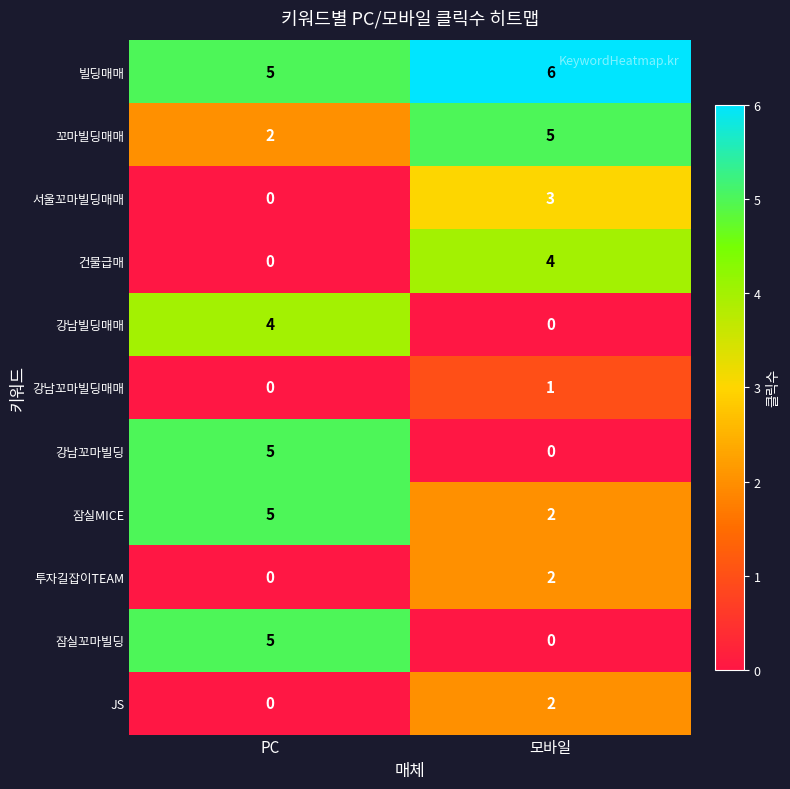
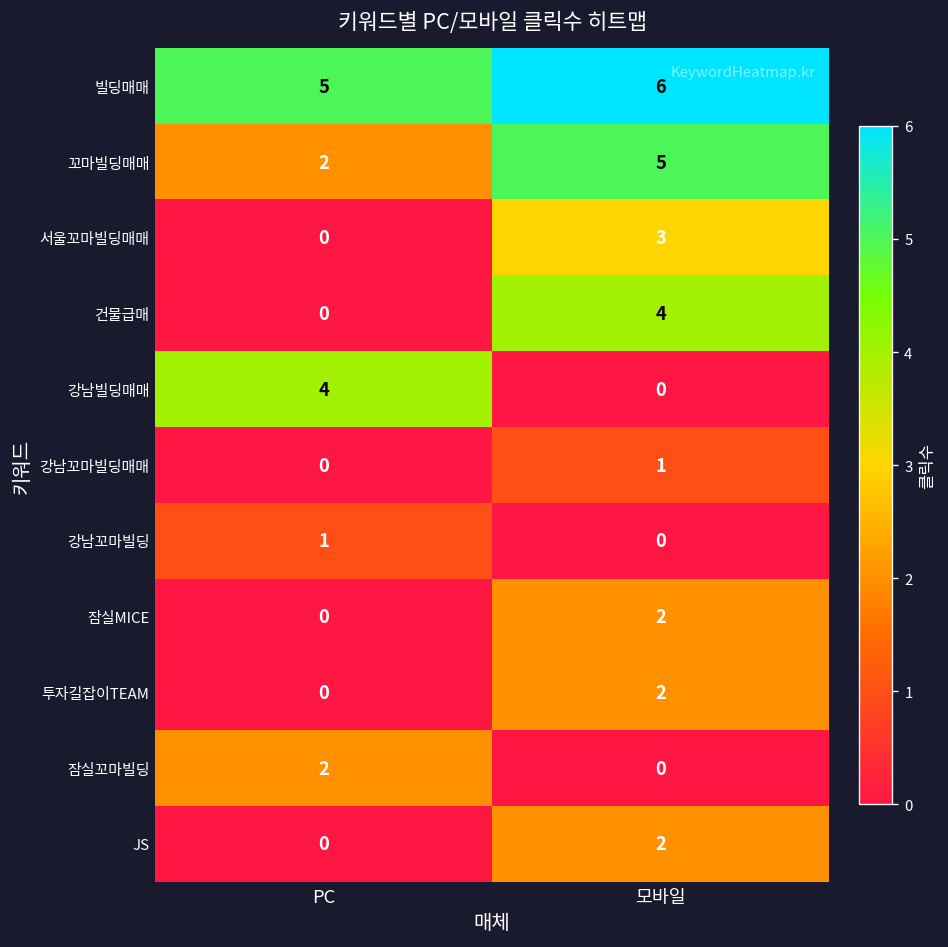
  {
    "빌딩매매": {
      "PC": 5
    },
    "꼬마빌딩매매": {
      "PC": 2,
      "모바일": 5
    },
    "서울꼬마빌딩매매": {
      "PC": 0,
      "모바일": 3
    },
    "건물급매": {
      "PC": 0,
      "모바일": 4
    },
    "강남빌딩매매": {
      "PC": 4,
      "모바일": 0
    },
    "강남꼬마빌딩매매": {
      "PC": 0,
      "모바일": 1
    },
    "강남꼬마빌딩": {
-     "PC": 5,
+     "PC": 1,
      "모바일": 0
    },
    "잠실MICE": {
-     "PC": 5,
+     "PC": 0,
      "모바일": 2
    },
    "투자길잡이TEAM": {
      "PC": 0,
      "모바일": 2
    },
    "잠실꼬마빌딩": {
-     "PC": 5,
+     "PC": 2,
      "모바일": 0
    },
    "JS": {
      "PC": 0,
      "모바일": 2
    }
  }
